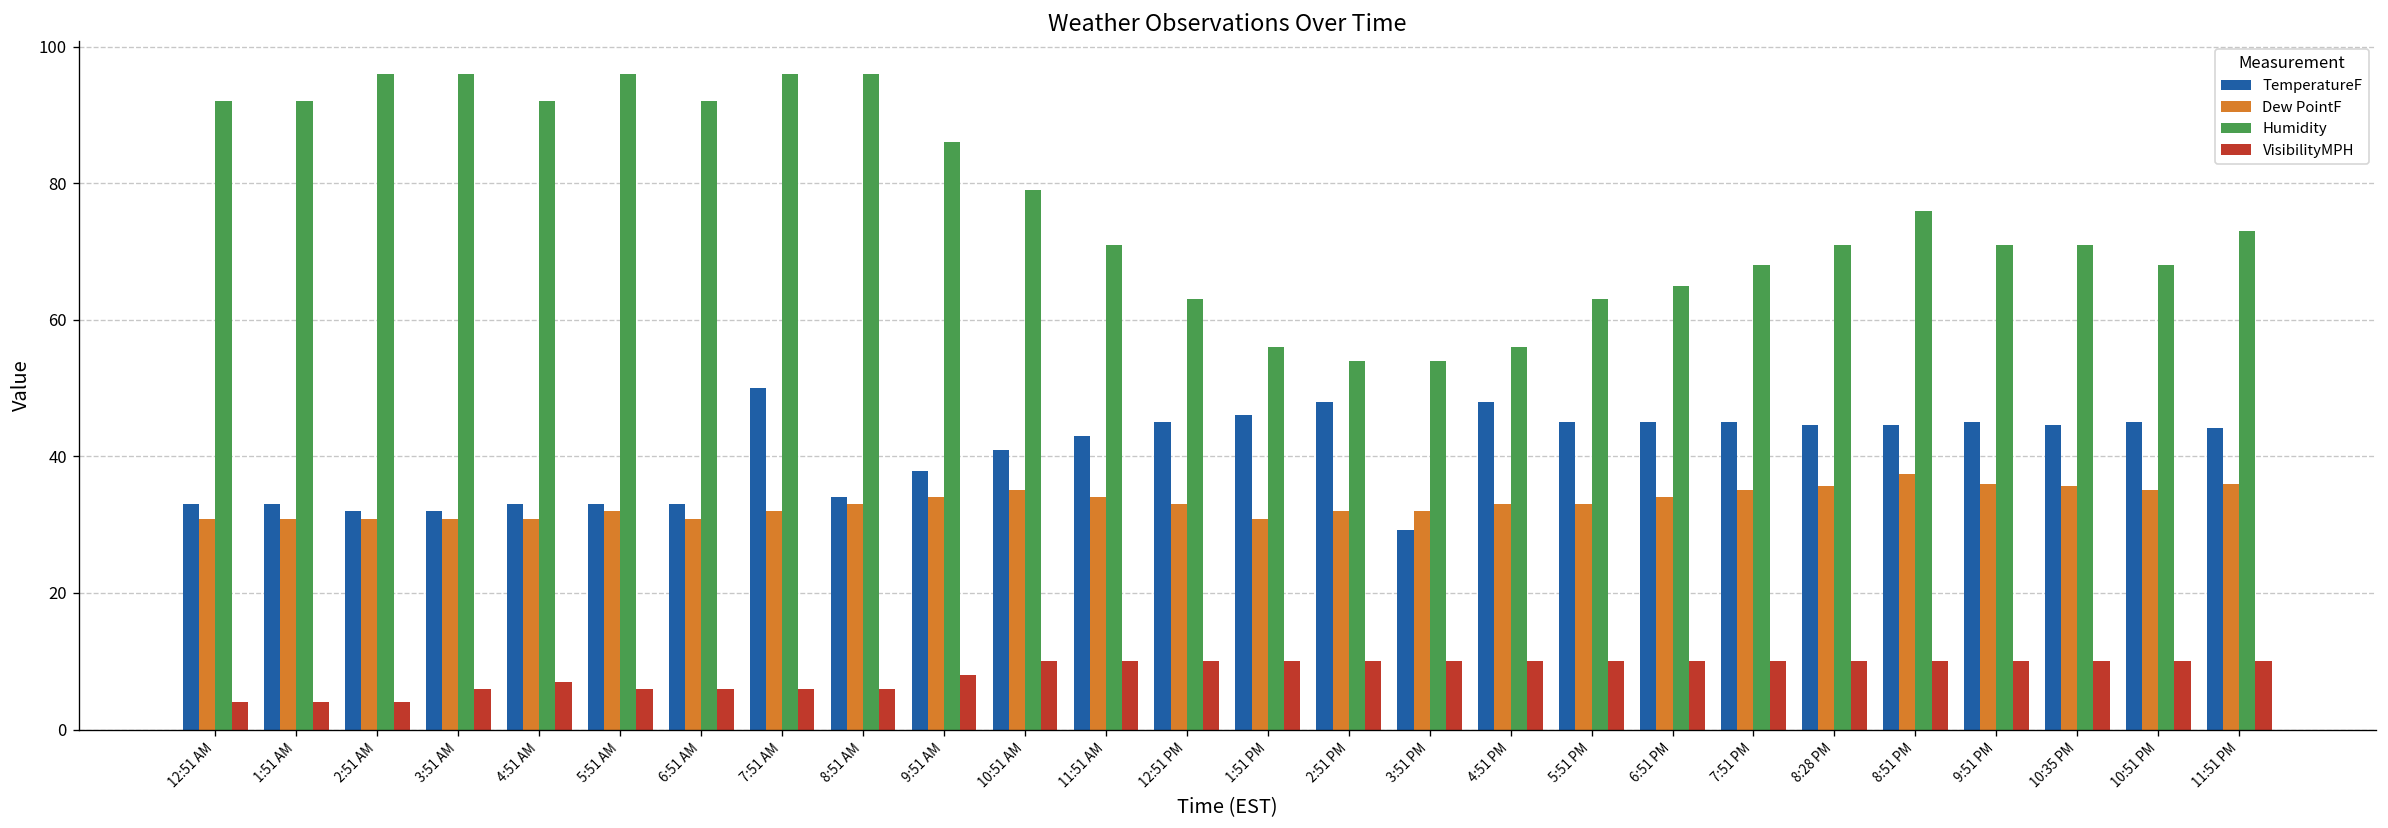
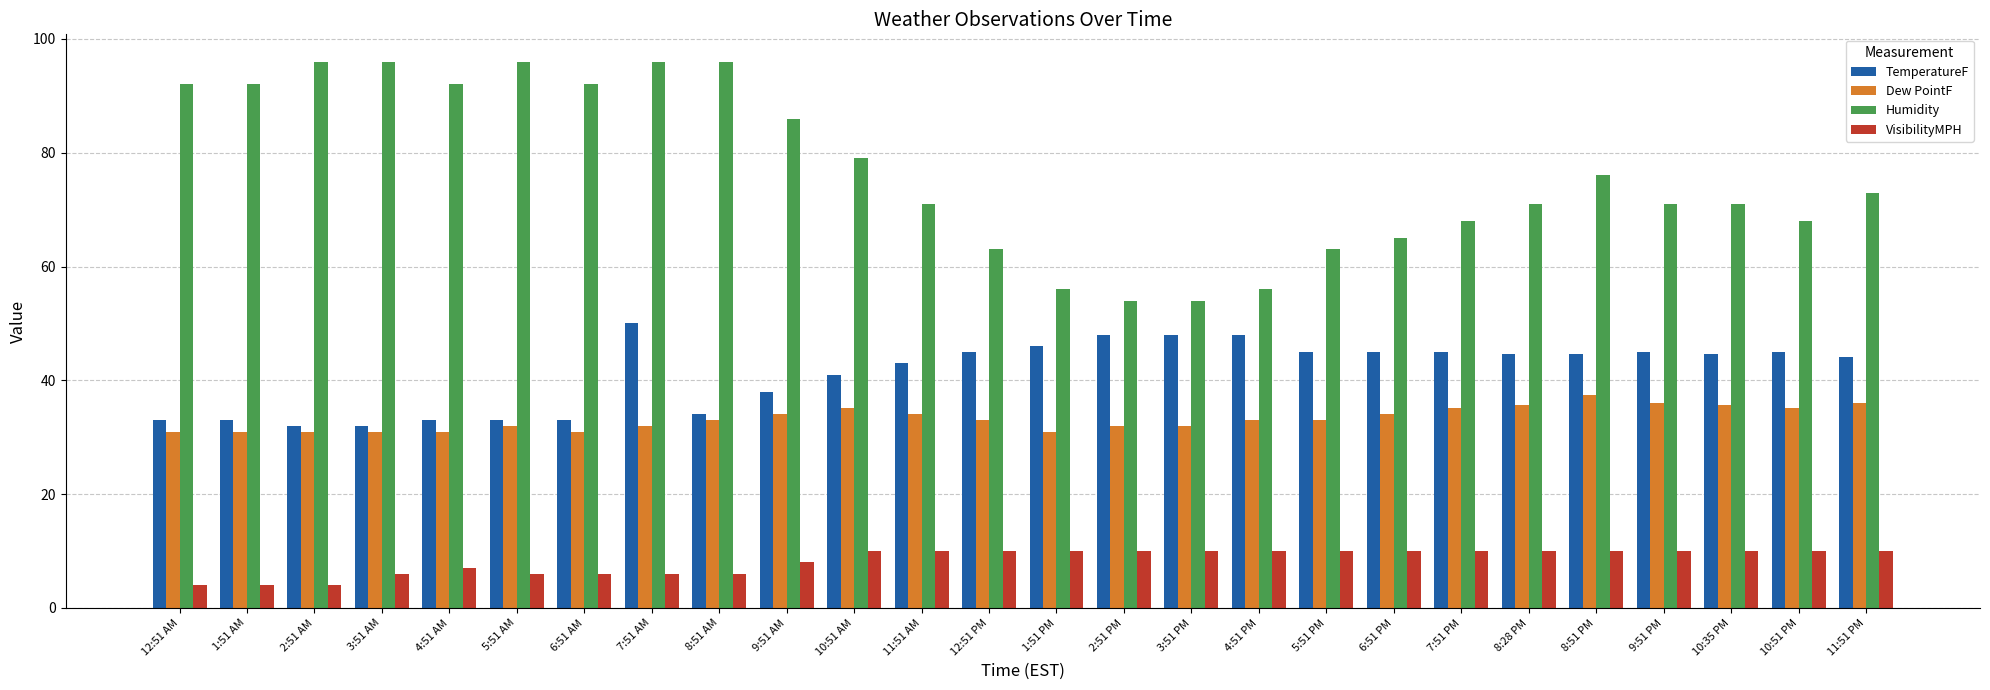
  {
    "TemperatureF": {
      "12:51 AM": 33,
      "1:51 AM": 33,
      "2:51 AM": 32,
      "3:51 AM": 32,
      "4:51 AM": 33,
      "5:51 AM": 33,
      "6:51 AM": 33,
      "7:51 AM": 50,
      "8:51 AM": 34,
      "9:51 AM": 38,
      "10:51 AM": 41,
      "11:51 AM": 43,
      "12:51 PM": 45,
      "1:51 PM": 46,
      "2:51 PM": 48,
-     "3:51 PM": 29,
+     "3:51 PM": 48,
      "4:51 PM": 48,
      "5:51 PM": 45,
      "6:51 PM": 45,
      "7:51 PM": 45,
      "8:28 PM": 45,
      "8:51 PM": 45,
      "9:51 PM": 45,
      "10:35 PM": 45,
      "10:51 PM": 45,
      "11:51 PM": 44
    },
    "Dew PointF": {
      "12:51 AM": 31,
      "1:51 AM": 31,
      "2:51 AM": 31,
      "3:51 AM": 31,
      "4:51 AM": 31,
      "5:51 AM": 32,
      "6:51 AM": 31,
      "7:51 AM": 32,
      "8:51 AM": 33,
      "9:51 AM": 34,
      "10:51 AM": 35,
      "11:51 AM": 34,
      "12:51 PM": 33,
      "1:51 PM": 31,
      "2:51 PM": 32,
      "3:51 PM": 32,
      "4:51 PM": 33,
      "5:51 PM": 33,
      "6:51 PM": 34,
      "7:51 PM": 35,
      "8:28 PM": 36,
      "8:51 PM": 37,
      "9:51 PM": 36,
      "10:35 PM": 36,
      "10:51 PM": 35,
      "11:51 PM": 36
    },
    "Humidity": {
      "12:51 AM": 92,
      "1:51 AM": 92,
      "2:51 AM": 96,
      "3:51 AM": 96,
      "4:51 AM": 92,
      "5:51 AM": 96,
      "6:51 AM": 92,
      "7:51 AM": 96,
      "8:51 AM": 96,
      "9:51 AM": 86,
      "10:51 AM": 79,
      "11:51 AM": 71,
      "12:51 PM": 63,
      "1:51 PM": 56,
      "2:51 PM": 54,
      "3:51 PM": 54,
      "4:51 PM": 56,
      "5:51 PM": 63,
      "6:51 PM": 65,
      "7:51 PM": 68,
      "8:28 PM": 71,
      "8:51 PM": 76,
      "9:51 PM": 71,
      "10:35 PM": 71,
      "10:51 PM": 68,
      "11:51 PM": 73
    },
    "VisibilityMPH": {
      "12:51 AM": 4,
      "1:51 AM": 4,
      "2:51 AM": 4,
      "3:51 AM": 6,
      "4:51 AM": 7,
      "5:51 AM": 6,
      "6:51 AM": 6,
      "7:51 AM": 6,
      "8:51 AM": 6,
      "9:51 AM": 8,
      "10:51 AM": 10,
      "11:51 AM": 10,
      "12:51 PM": 10,
      "1:51 PM": 10,
      "2:51 PM": 10,
      "3:51 PM": 10,
      "4:51 PM": 10,
      "5:51 PM": 10,
      "6:51 PM": 10,
      "7:51 PM": 10,
      "8:28 PM": 10,
      "8:51 PM": 10,
      "9:51 PM": 10,
      "10:35 PM": 10,
      "10:51 PM": 10,
      "11:51 PM": 10
    }
  }
